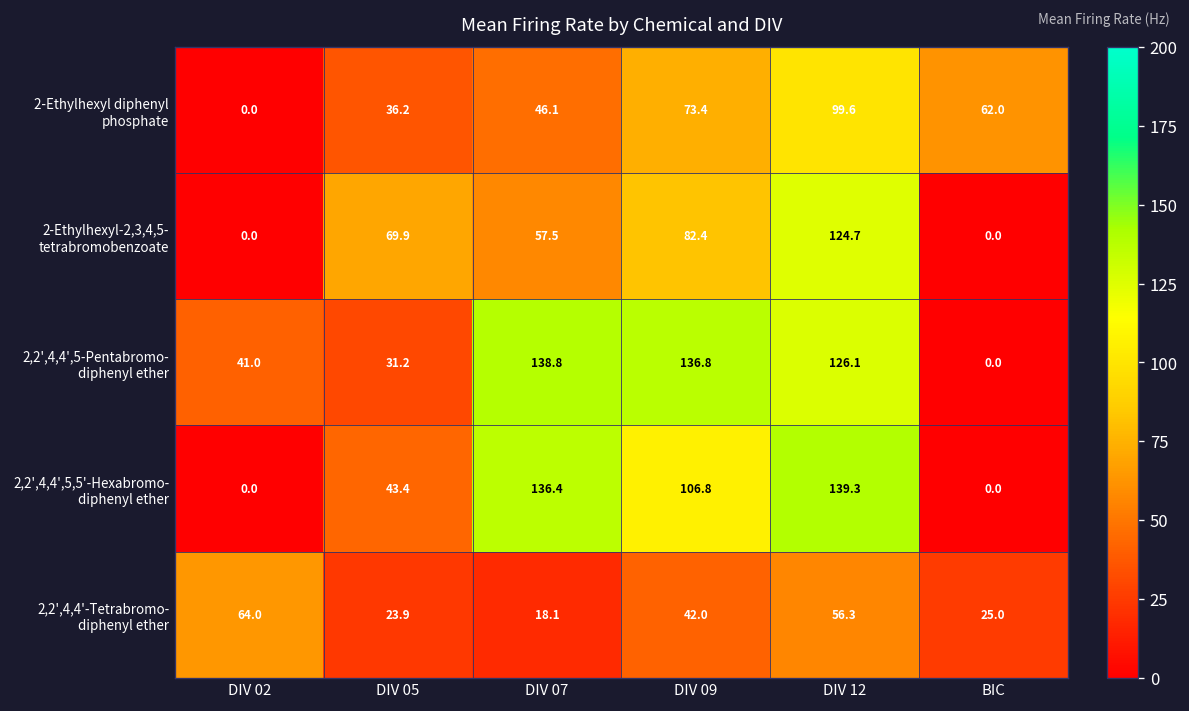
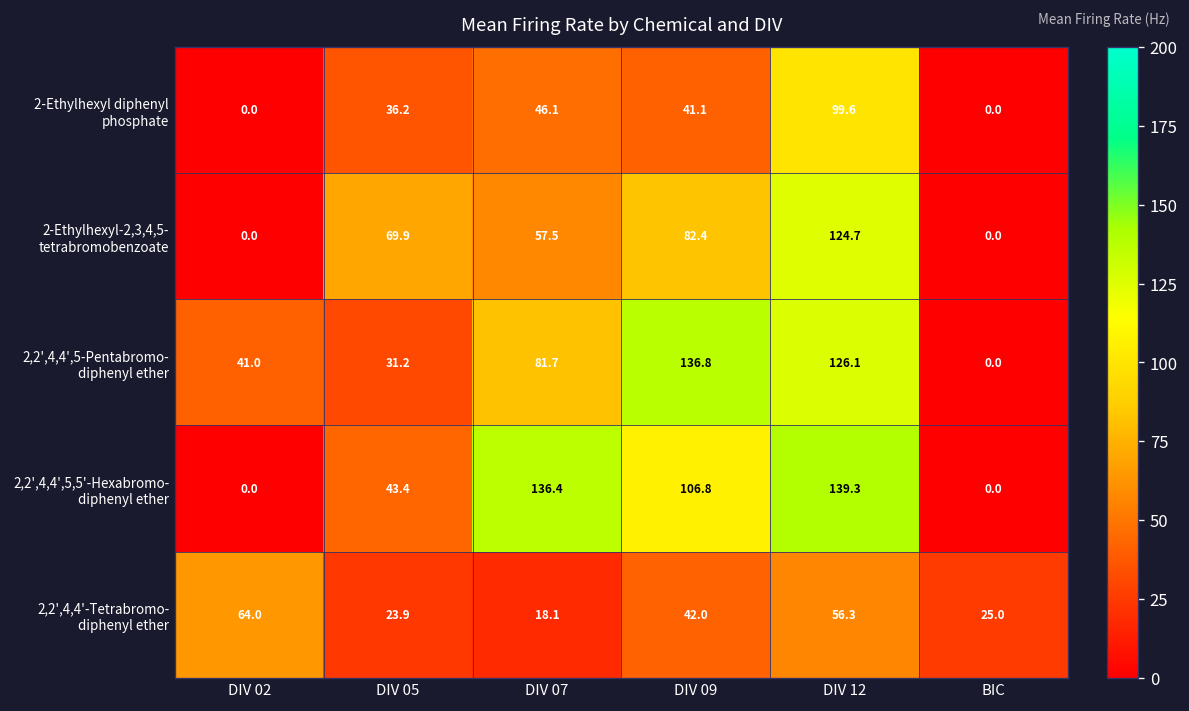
  {
    "2-Ethylhexyl diphenyl phosphate": {
      "DIV 02": 0.0,
      "DIV 05": 36.2,
      "DIV 07": 46.1,
-     "DIV 09": 73.4,
+     "DIV 09": 41.1,
      "DIV 12": 99.6,
-     "BIC": 62.0
+     "BIC": 0.0
    },
    "2-Ethylhexyl-2,3,4,5- tetrabromobenzoate": {
      "DIV 02": 0.0,
      "DIV 05": 69.9,
      "DIV 07": 57.5,
      "DIV 09": 82.4,
      "DIV 12": 124.7,
      "BIC": 0.0
    },
    "2,2',4,4',5-Pentabromo- diphenyl ether": {
      "DIV 02": 41.0,
      "DIV 05": 31.2,
-     "DIV 07": 138.8,
+     "DIV 07": 81.7,
      "DIV 09": 136.8,
      "DIV 12": 126.1,
      "BIC": 0.0
    },
    "2,2',4,4',5,5'-Hexabromo- diphenyl ether": {
      "DIV 02": 0.0,
      "DIV 05": 43.4,
      "DIV 07": 136.4,
      "DIV 09": 106.8,
      "DIV 12": 139.3,
      "BIC": 0.0
    },
    "2,2',4,4'-Tetrabromo- diphenyl ether": {
      "DIV 02": 64.0,
      "DIV 05": 23.9,
      "DIV 07": 18.1,
      "DIV 09": 42.0,
      "DIV 12": 56.3,
      "BIC": 25.0
    }
  }
